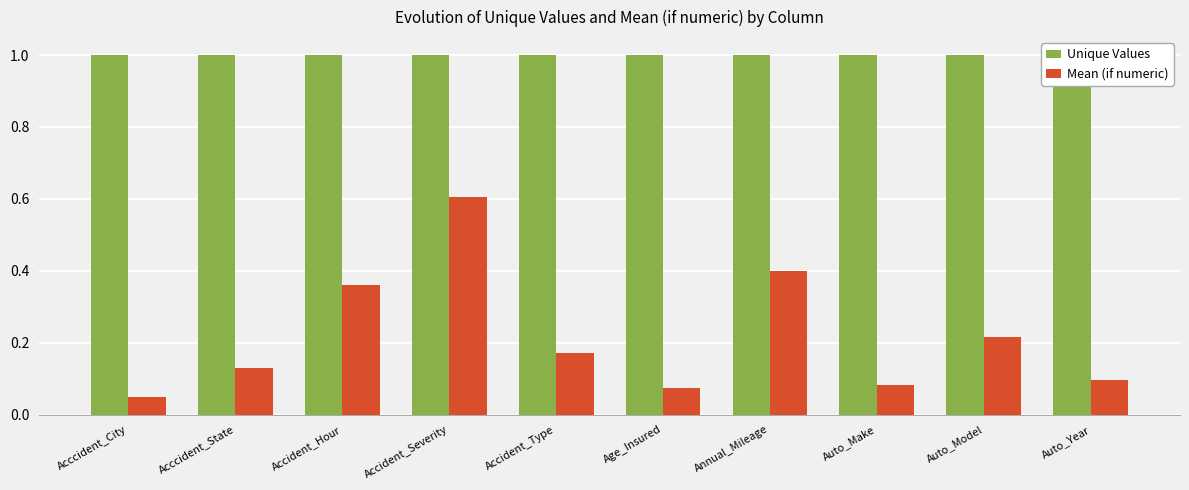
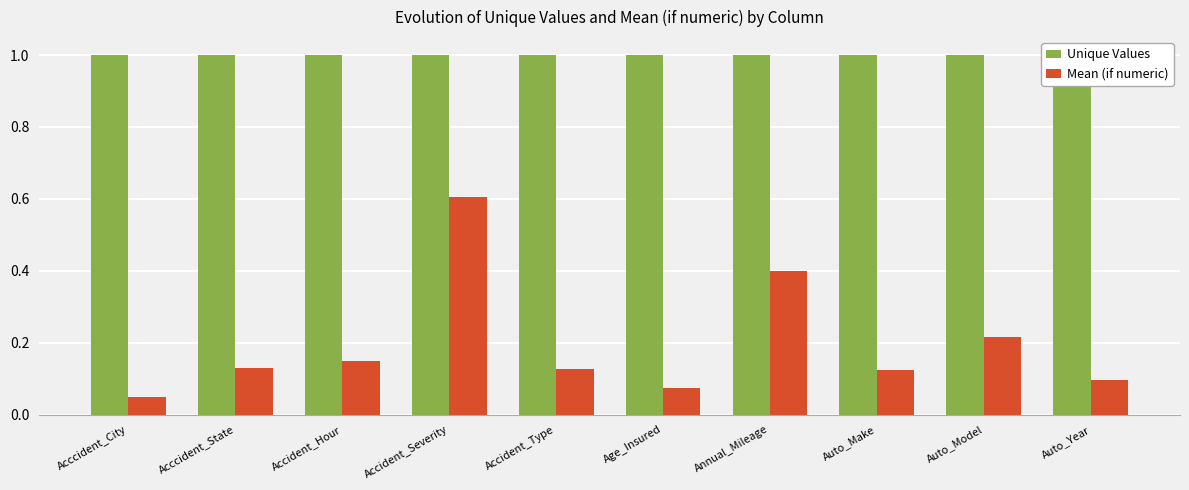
  {
    "Unique Values": {
      "Acccident_City": 1.00,
      "Acccident_State": 1.00,
      "Accident_Hour": 1.00,
      "Accident_Severity": 1.00,
      "Accident_Type": 1.00,
      "Age_Insured": 1.00,
      "Annual_Mileage": 1.00,
      "Auto_Make": 1.00,
      "Auto_Model": 1.00
    },
    "Mean (if numeric)": {
      "Acccident_City": 0.05,
      "Acccident_State": 0.13,
-     "Accident_Hour": 0.36,
+     "Accident_Hour": 0.15,
      "Accident_Severity": 0.60,
-     "Accident_Type": 0.17,
+     "Accident_Type": 0.13,
      "Age_Insured": 0.07,
      "Annual_Mileage": 0.40,
-     "Auto_Make": 0.08,
+     "Auto_Make": 0.13,
      "Auto_Model": 0.22,
      "Auto_Year": 0.10
    }
  }
